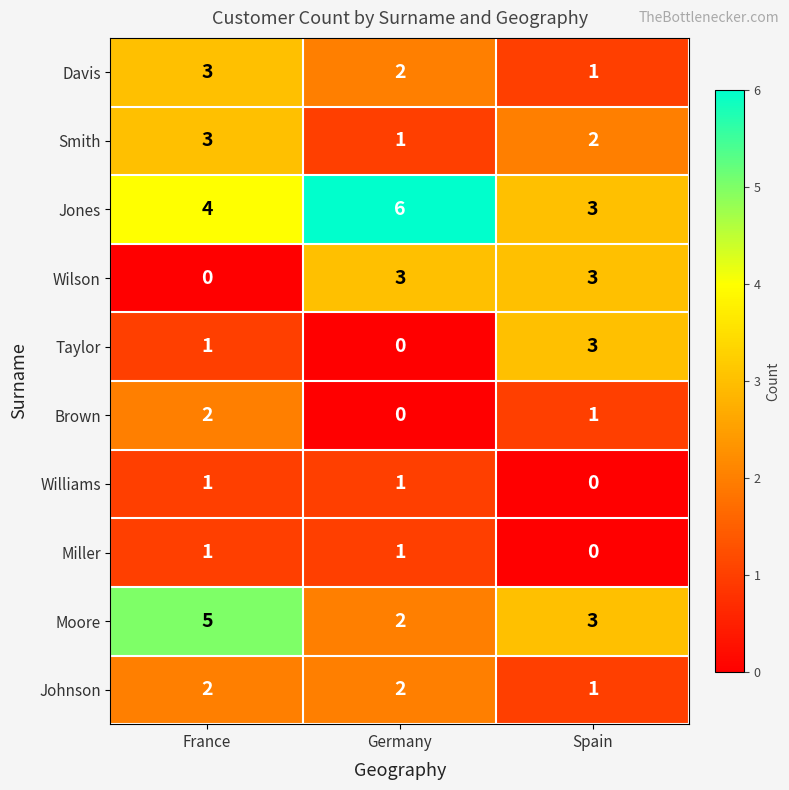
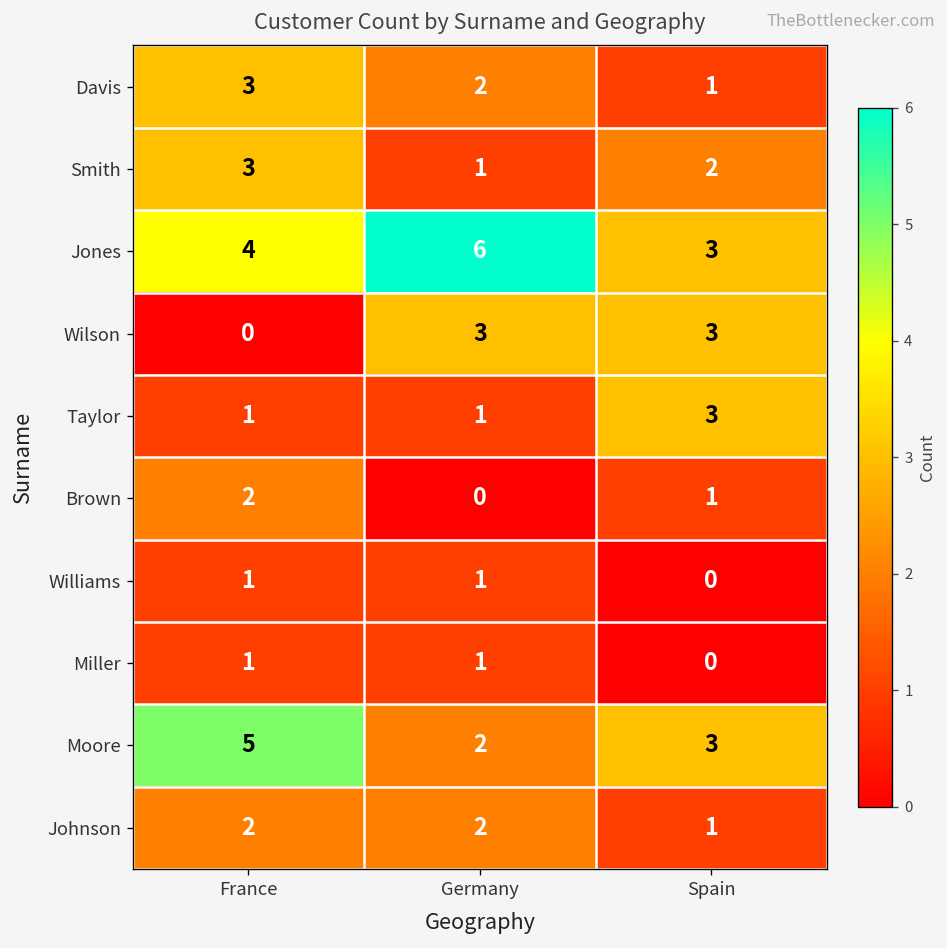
  {
    "Davis": {
      "France": 3,
      "Germany": 2,
      "Spain": 1
    },
    "Smith": {
      "France": 3,
      "Germany": 1,
      "Spain": 2
    },
    "Jones": {
      "France": 4,
      "Germany": 6,
      "Spain": 3
    },
    "Wilson": {
      "France": 0,
      "Germany": 3,
      "Spain": 3
    },
    "Taylor": {
      "France": 1,
-     "Germany": 0,
+     "Germany": 1,
      "Spain": 3
    },
    "Brown": {
      "France": 2,
      "Germany": 0,
      "Spain": 1
    },
    "Williams": {
      "France": 1,
      "Germany": 1,
      "Spain": 0
    },
    "Miller": {
      "France": 1,
      "Germany": 1,
      "Spain": 0
    },
    "Moore": {
      "France": 5,
      "Germany": 2,
      "Spain": 3
    },
    "Johnson": {
      "France": 2,
      "Germany": 2,
      "Spain": 1
    }
  }
